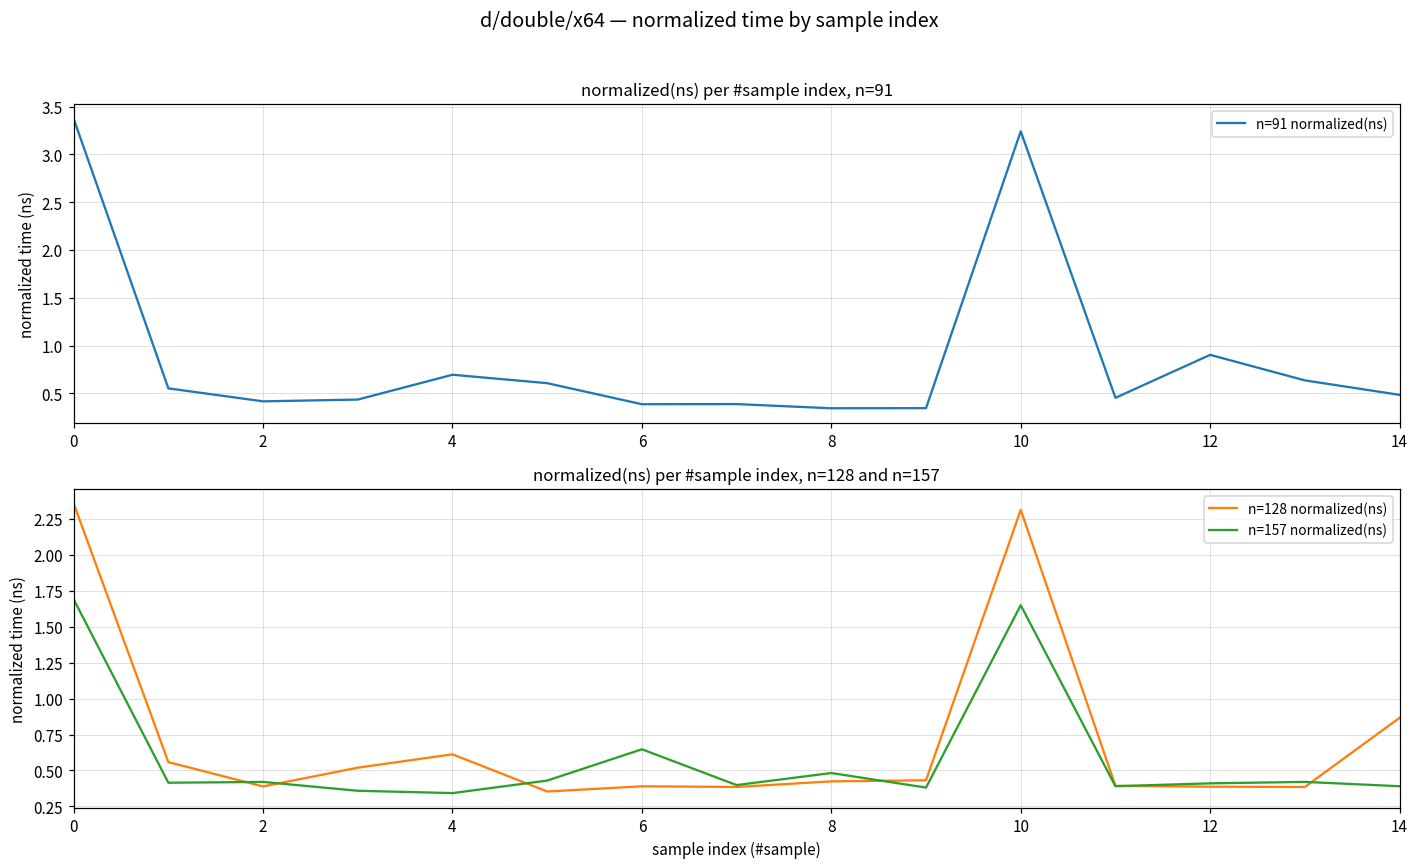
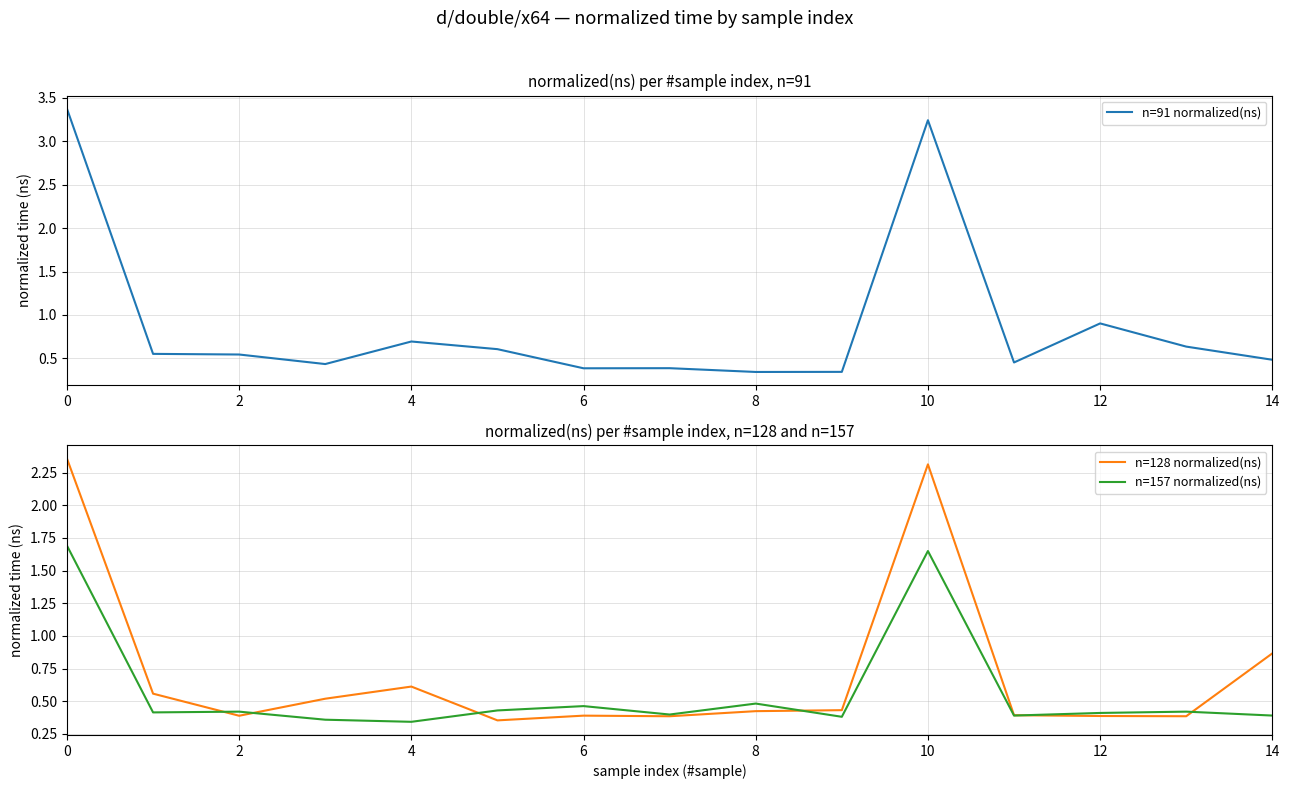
  {
    "normalized(ns) per #sample index, n=91": {
      "0": 3.4,
-     "2": 0.4,
+     "2": 0.5,
      "4": 0.7,
      "6": 0.4,
      "8": 0.3,
      "10": 3.2,
      "12": 0.9,
      "14": 0.5
    },
    "normalized(ns) per #sample index, n=128 and n=157": {
      "n=128 normalized(ns)": {
        "0": 2.36,
        "2": 0.39,
        "4": 0.61,
        "6": 0.39,
        "8": 0.42,
        "10": 2.31,
        "12": 0.39,
        "14": 0.87
      },
      "n=157 normalized(ns)": {
        "0": 1.69,
        "2": 0.42,
        "4": 0.34,
-       "6": 0.65,
+       "6": 0.46,
        "8": 0.48,
        "10": 1.65,
        "12": 0.41,
        "14": 0.39
      }
    }
  }
